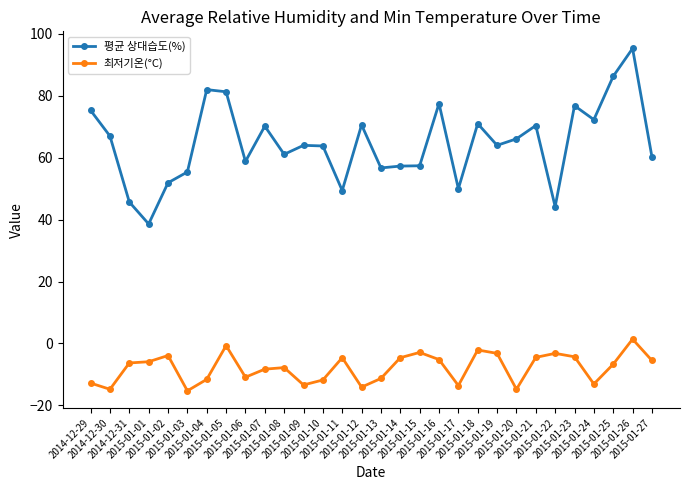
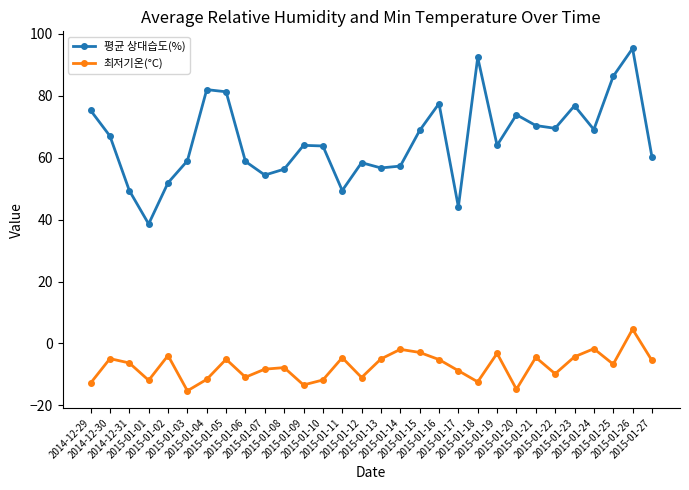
  {
    "평균 상대습도(%)": {
      "2014-12-29": 75,
      "2014-12-30": 67,
-     "2014-12-31": 46,
+     "2014-12-31": 49,
      "2015-01-01": 39,
      "2015-01-02": 52,
-     "2015-01-03": 55,
+     "2015-01-03": 59,
      "2015-01-04": 82,
      "2015-01-05": 81,
      "2015-01-06": 59,
-     "2015-01-07": 70,
-     "2015-01-08": 61,
+     "2015-01-07": 54,
+     "2015-01-08": 56,
      "2015-01-09": 64,
      "2015-01-10": 64,
      "2015-01-11": 49,
-     "2015-01-12": 71,
+     "2015-01-12": 58,
      "2015-01-13": 57,
      "2015-01-14": 57,
-     "2015-01-15": 57,
+     "2015-01-15": 69,
      "2015-01-16": 78,
-     "2015-01-17": 50,
-     "2015-01-18": 71,
+     "2015-01-17": 44,
+     "2015-01-18": 92,
      "2015-01-19": 64,
-     "2015-01-20": 66,
+     "2015-01-20": 74,
      "2015-01-21": 70,
-     "2015-01-22": 44,
+     "2015-01-22": 70,
      "2015-01-23": 77,
-     "2015-01-24": 72,
+     "2015-01-24": 69,
      "2015-01-25": 86,
      "2015-01-26": 95,
      "2015-01-27": 60
    },
    "최저기온(°C)": {
      "2014-12-29": -13,
-     "2014-12-30": -15,
+     "2014-12-30": -5,
      "2014-12-31": -6,
-     "2015-01-01": -6,
+     "2015-01-01": -12,
      "2015-01-02": -4,
      "2015-01-03": -15,
      "2015-01-04": -12,
-     "2015-01-05": -1,
+     "2015-01-05": -5,
      "2015-01-06": -11,
      "2015-01-07": -8,
      "2015-01-08": -8,
      "2015-01-09": -13,
      "2015-01-10": -12,
      "2015-01-11": -5,
-     "2015-01-12": -14,
-     "2015-01-13": -11,
-     "2015-01-14": -5,
+     "2015-01-12": -11,
+     "2015-01-13": -5,
+     "2015-01-14": -2,
      "2015-01-15": -3,
      "2015-01-16": -5,
-     "2015-01-17": -14,
-     "2015-01-18": -2,
+     "2015-01-17": -9,
+     "2015-01-18": -12,
      "2015-01-19": -3,
      "2015-01-20": -15,
      "2015-01-21": -5,
-     "2015-01-22": -3,
+     "2015-01-22": -10,
      "2015-01-23": -4,
-     "2015-01-24": -13,
+     "2015-01-24": -2,
      "2015-01-25": -7,
-     "2015-01-26": 1,
+     "2015-01-26": 5,
      "2015-01-27": -6
    }
  }
